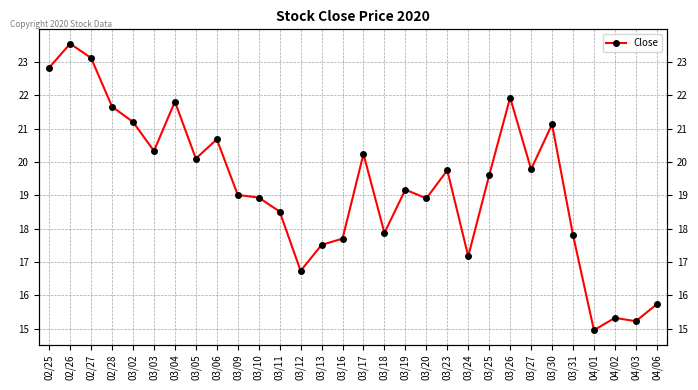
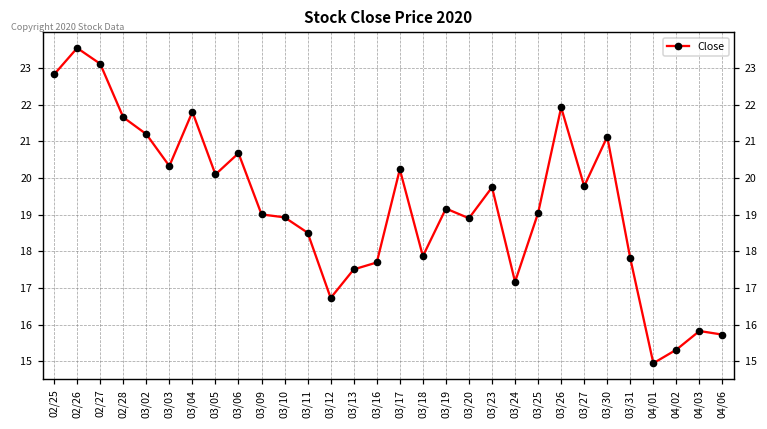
  {
    "02/25": 22.8,
    "02/26": 23.5,
    "02/27": 23.1,
    "02/28": 21.7,
    "03/02": 21.2,
    "03/03": 20.3,
    "03/04": 21.8,
    "03/05": 20.1,
    "03/06": 20.7,
    "03/09": 19.0,
    "03/10": 18.9,
    "03/11": 18.5,
    "03/12": 16.7,
    "03/13": 17.5,
    "03/16": 17.7,
    "03/17": 20.2,
    "03/18": 17.9,
    "03/19": 19.2,
    "03/20": 18.9,
    "03/23": 19.8,
    "03/24": 17.2,
-   "03/25": 19.6,
+   "03/25": 19.0,
    "03/26": 21.9,
    "03/27": 19.8,
    "03/30": 21.1,
    "03/31": 17.8,
    "04/01": 14.9,
    "04/02": 15.3,
-   "04/03": 15.2,
+   "04/03": 15.8,
    "04/06": 15.7
  }
